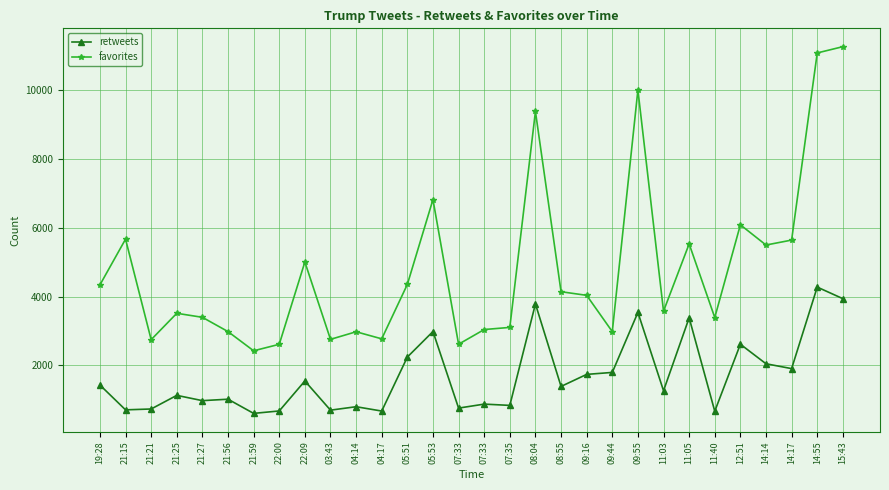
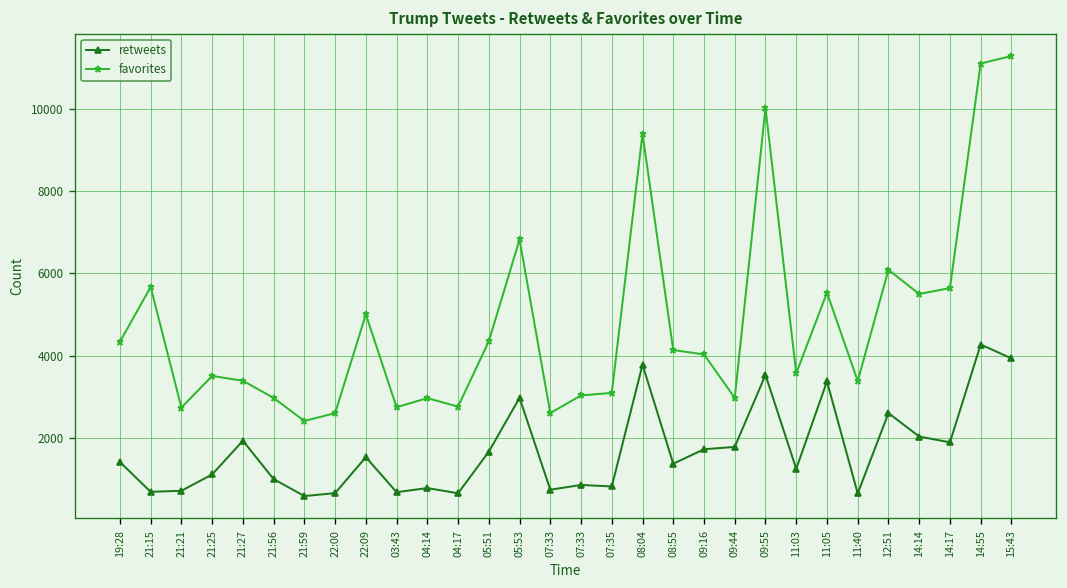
  {
    "retweets": {
      "19:28": 1400,
      "21:15": 700,
      "21:21": 700,
      "21:25": 1100,
-     "21:27": 1000,
+     "21:27": 1900,
      "21:56": 1000,
      "21:59": 600,
      "22:00": 700,
      "22:09": 1500,
      "03:43": 700,
      "04:14": 800,
      "04:17": 700,
-     "05:51": 2200,
+     "05:51": 1700,
      "05:53": 3000,
      "07:35": 800,
      "08:04": 3800,
      "08:55": 1400,
      "09:16": 1700,
      "09:44": 1800,
      "09:55": 3500,
      "11:03": 1300,
      "11:05": 3400,
      "11:40": 700,
      "12:51": 2600,
      "14:14": 2000,
      "14:17": 1900,
      "14:55": 4300,
      "15:43": 3900
    },
    "favorites": {
      "19:28": 4300,
      "21:15": 5700,
      "21:21": 2700,
      "21:25": 3500,
      "21:27": 3400,
      "21:56": 3000,
      "21:59": 2400,
      "22:00": 2600,
      "22:09": 5000,
      "03:43": 2800,
      "04:14": 3000,
      "04:17": 2800,
      "05:51": 4400,
      "05:53": 6800,
      "07:35": 3100,
      "08:04": 9400,
      "08:55": 4100,
      "09:16": 4000,
      "09:44": 3000,
      "09:55": 10000,
      "11:03": 3600,
      "11:05": 5500,
      "11:40": 3400,
      "12:51": 6100,
      "14:14": 5500,
      "14:17": 5600,
      "14:55": 11100,
      "15:43": 11300
    }
  }
